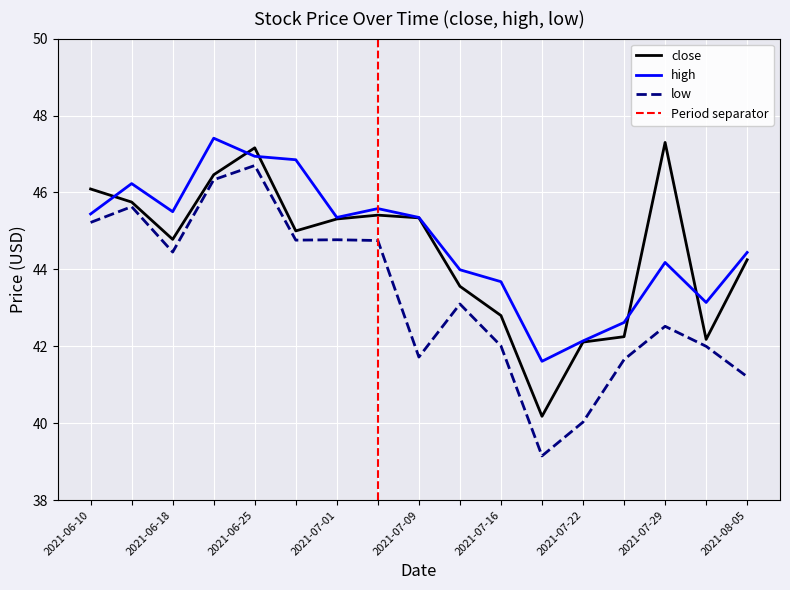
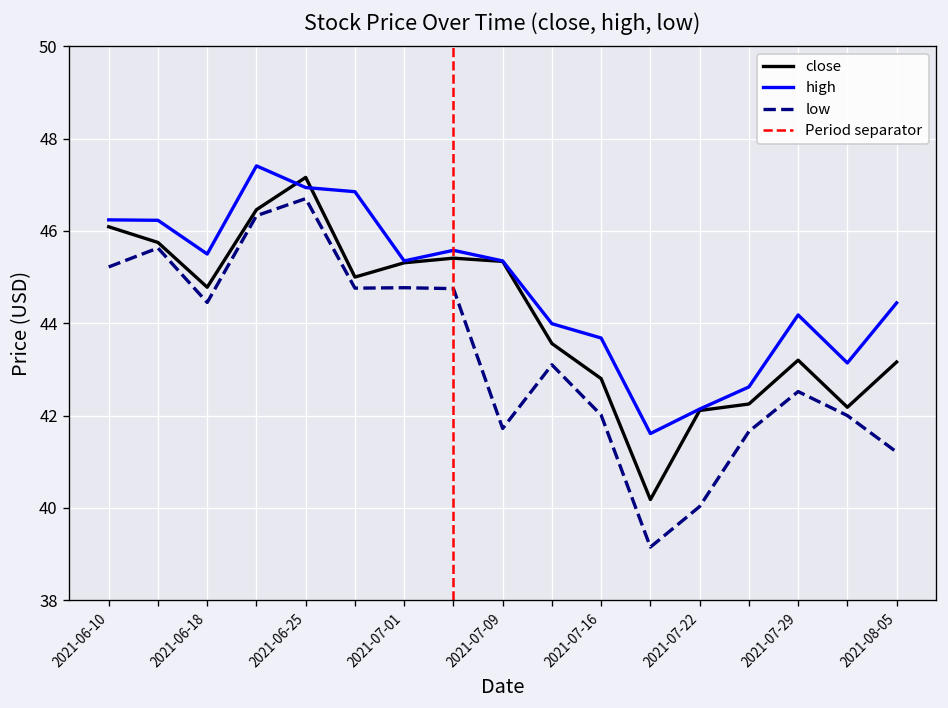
  {
    "close": {
      "2021-06-10": 46.1,
      "2021-06-18": 44.8,
      "2021-06-25": 47.2,
      "2021-07-16": 42.8,
-     "2021-07-29": 47.3,
-     "2021-08-05": 44.3
+     "2021-07-29": 43.2,
+     "2021-08-05": 43.2
    },
    "high": {
-     "2021-06-10": 45.4,
+     "2021-06-10": 46.2,
      "2021-06-18": 45.5,
      "2021-06-25": 46.9,
      "2021-07-16": 43.7,
      "2021-07-29": 44.2,
      "2021-08-05": 44.4
    },
    "low": {
      "2021-06-10": 45.2,
      "2021-06-18": 44.5,
      "2021-06-25": 46.7,
      "2021-07-01": 44.8,
      "2021-07-09": 41.7,
      "2021-07-16": 42.0,
      "2021-07-22": 40.0,
      "2021-07-29": 42.5,
      "2021-08-05": 41.2
    }
  }
